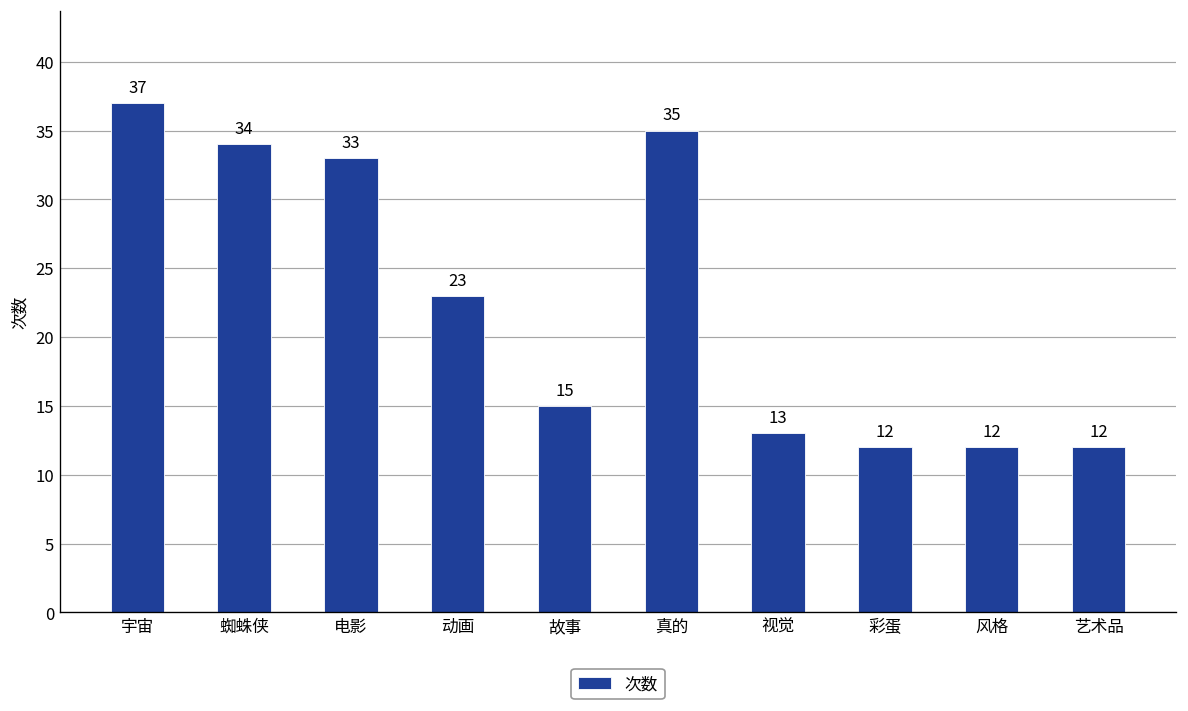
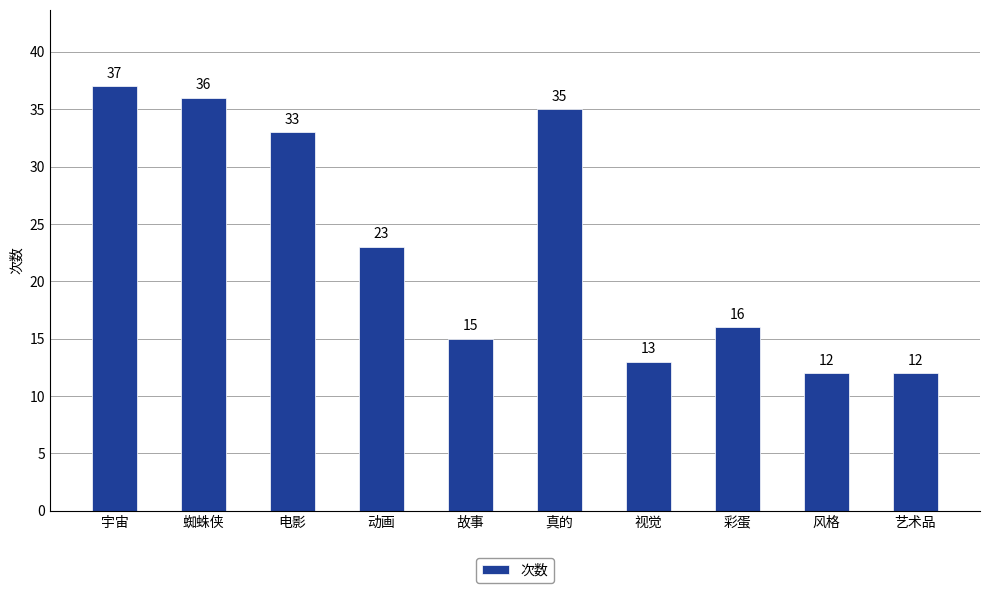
  {
    "宇宙": 37,
-   "蜘蛛侠": 34,
+   "蜘蛛侠": 36,
    "电影": 33,
    "动画": 23,
    "故事": 15,
    "真的": 35,
    "视觉": 13,
-   "彩蛋": 12,
+   "彩蛋": 16,
    "风格": 12,
    "艺术品": 12
  }
